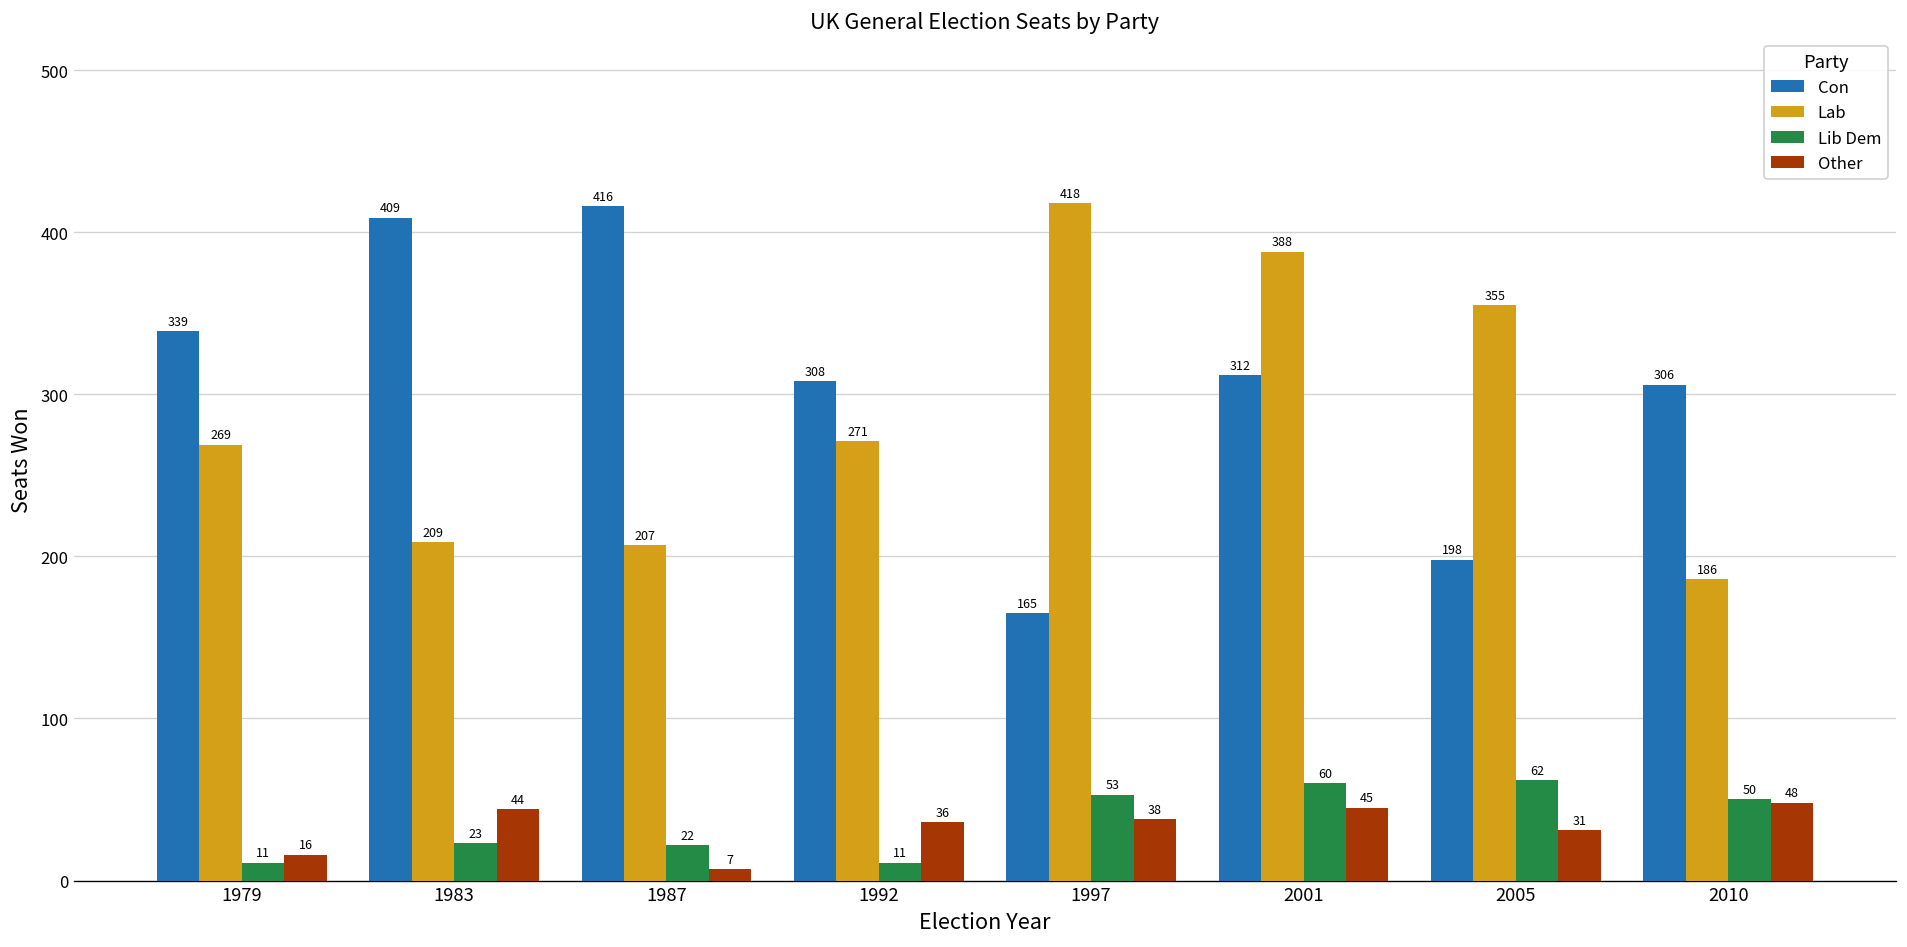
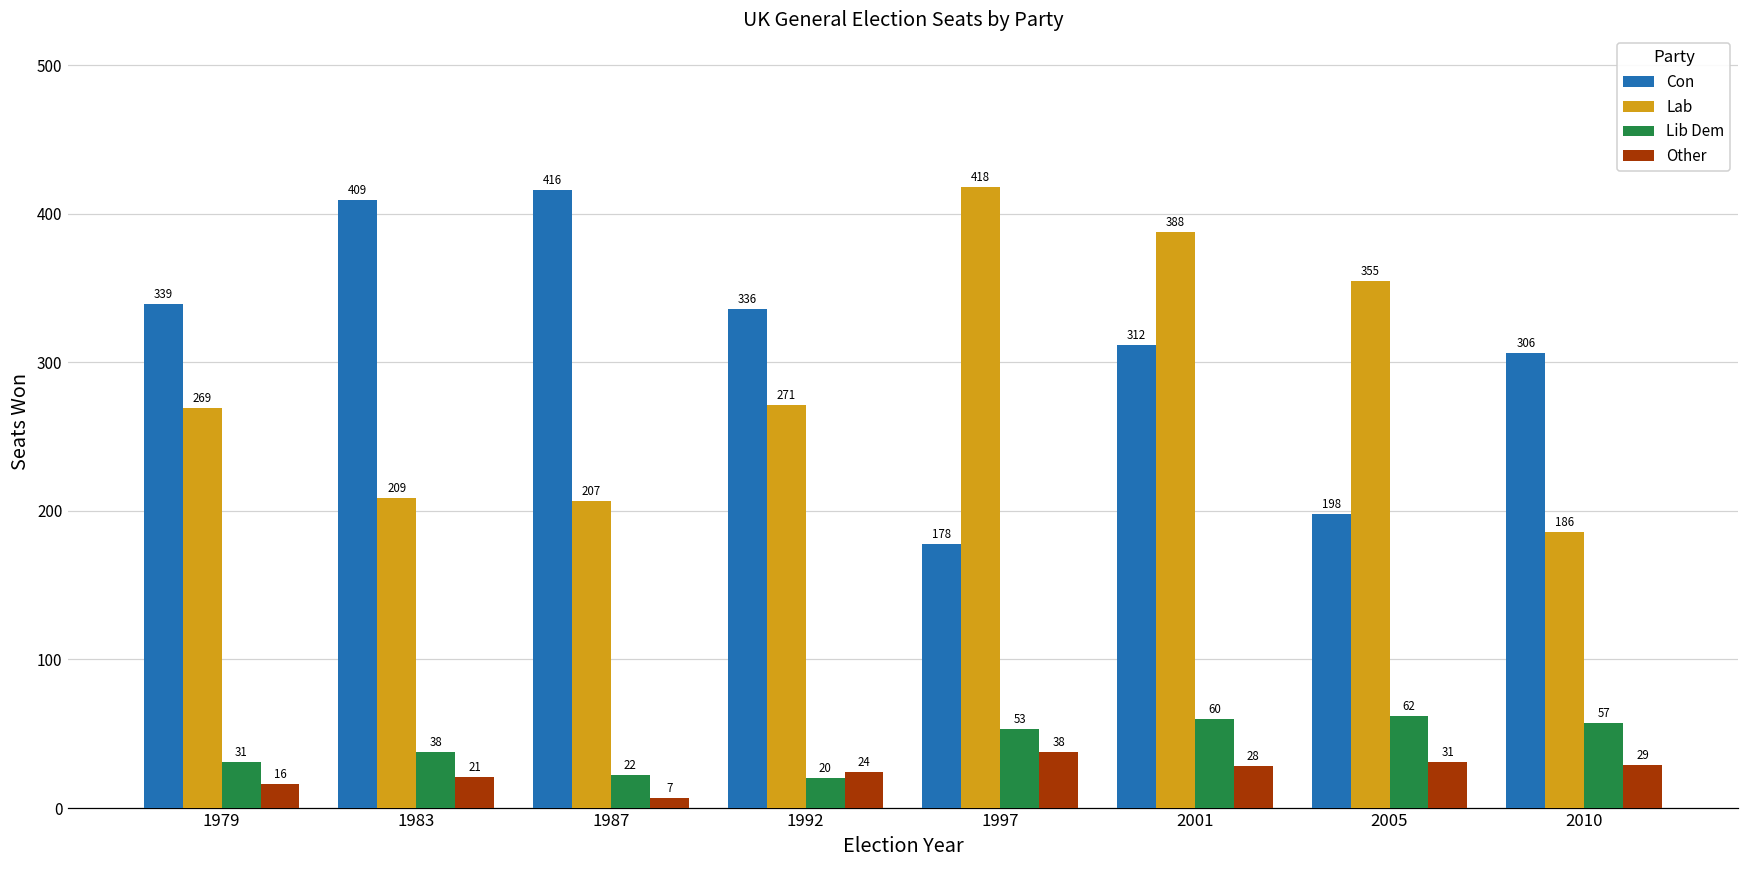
  {
    "Con": {
      "1979": 339,
      "1983": 409,
      "1987": 416,
-     "1992": 308,
-     "1997": 165,
+     "1992": 336,
+     "1997": 178,
      "2001": 312,
      "2005": 198,
      "2010": 306
    },
    "Lab": {
      "1979": 269,
      "1983": 209,
      "1987": 207,
      "1992": 271,
      "1997": 418,
      "2001": 388,
      "2005": 355,
      "2010": 186
    },
    "Lib Dem": {
-     "1979": 11,
-     "1983": 23,
+     "1979": 31,
+     "1983": 38,
      "1987": 22,
-     "1992": 11,
+     "1992": 20,
      "1997": 53,
      "2001": 60,
      "2005": 62,
-     "2010": 50
+     "2010": 57
    },
    "Other": {
      "1979": 16,
-     "1983": 44,
+     "1983": 21,
      "1987": 7,
-     "1992": 36,
+     "1992": 24,
      "1997": 38,
-     "2001": 45,
+     "2001": 28,
      "2005": 31,
-     "2010": 48
+     "2010": 29
    }
  }
